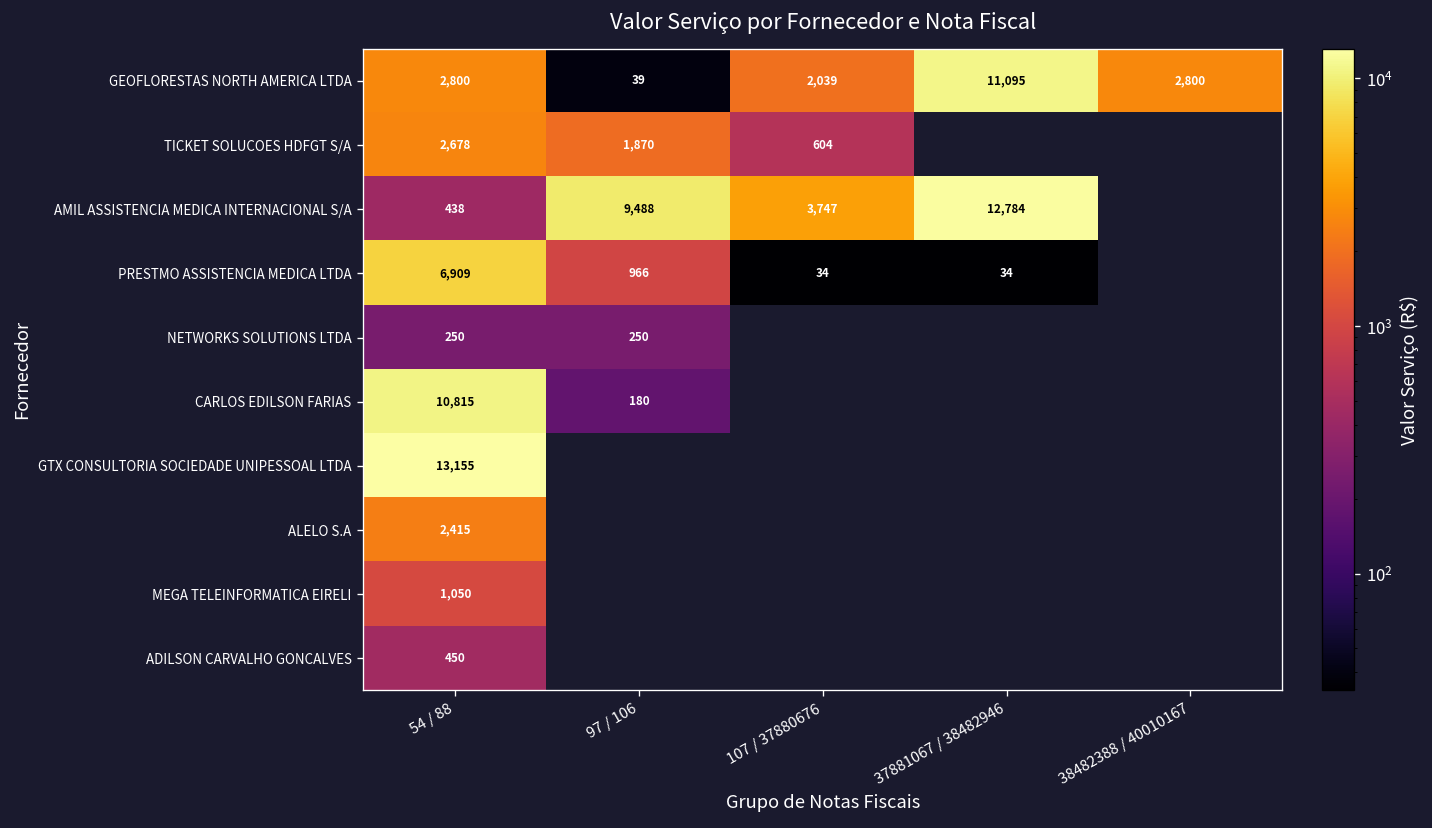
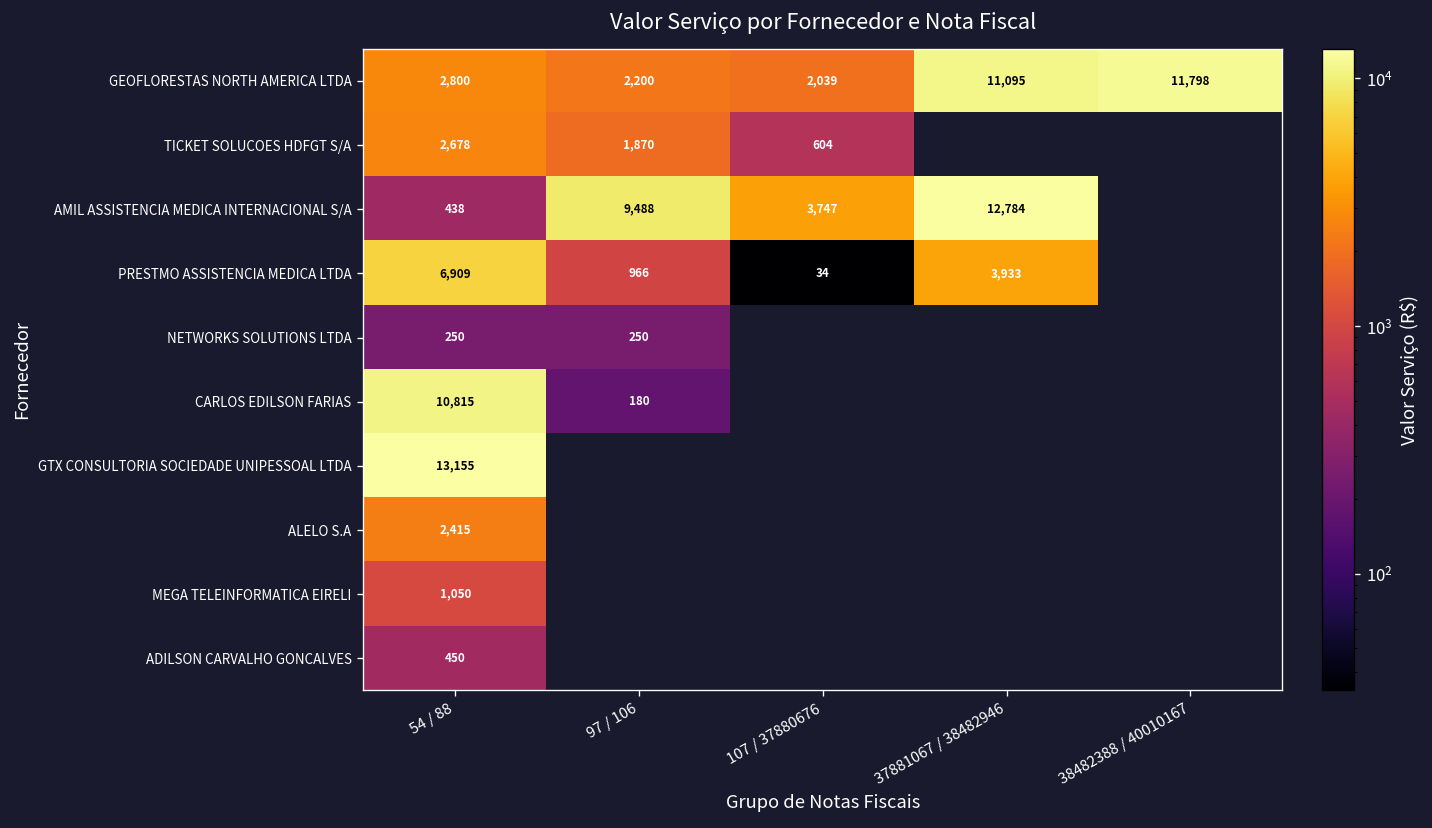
  {
    "GEOFLORESTAS NORTH AMERICA LTDA": {
      "54 / 88": "2,800",
-     "97 / 106": "39",
+     "97 / 106": "2,200",
      "107 / 37880676": "2,039",
      "37881067 / 38482946": "11,095",
-     "38482388 / 40010167": "2,800"
+     "38482388 / 40010167": "11,798"
    },
    "TICKET SOLUCOES HDFGT S/A": {
      "54 / 88": "2,678",
      "97 / 106": "1,870",
      "107 / 37880676": "604"
    },
    "AMIL ASSISTENCIA MEDICA INTERNACIONAL S/A": {
      "54 / 88": "438",
      "97 / 106": "9,488",
      "107 / 37880676": "3,747",
      "37881067 / 38482946": "12,784"
    },
    "PRESTMO ASSISTENCIA MEDICA LTDA": {
      "54 / 88": "6,909",
      "97 / 106": "966",
      "107 / 37880676": "34",
-     "37881067 / 38482946": "34"
+     "37881067 / 38482946": "3,933"
    },
    "NETWORKS SOLUTIONS LTDA": {
      "54 / 88": "250",
      "97 / 106": "250"
    },
    "CARLOS EDILSON FARIAS": {
      "54 / 88": "10,815",
      "97 / 106": "180"
    },
    "GTX CONSULTORIA SOCIEDADE UNIPESSOAL LTDA": {
      "54 / 88": "13,155"
    },
    "ALELO S.A": {
      "54 / 88": "2,415"
    },
    "MEGA TELEINFORMATICA EIRELI": {
      "54 / 88": "1,050"
    },
    "ADILSON CARVALHO GONCALVES": {
      "54 / 88": "450"
    }
  }
